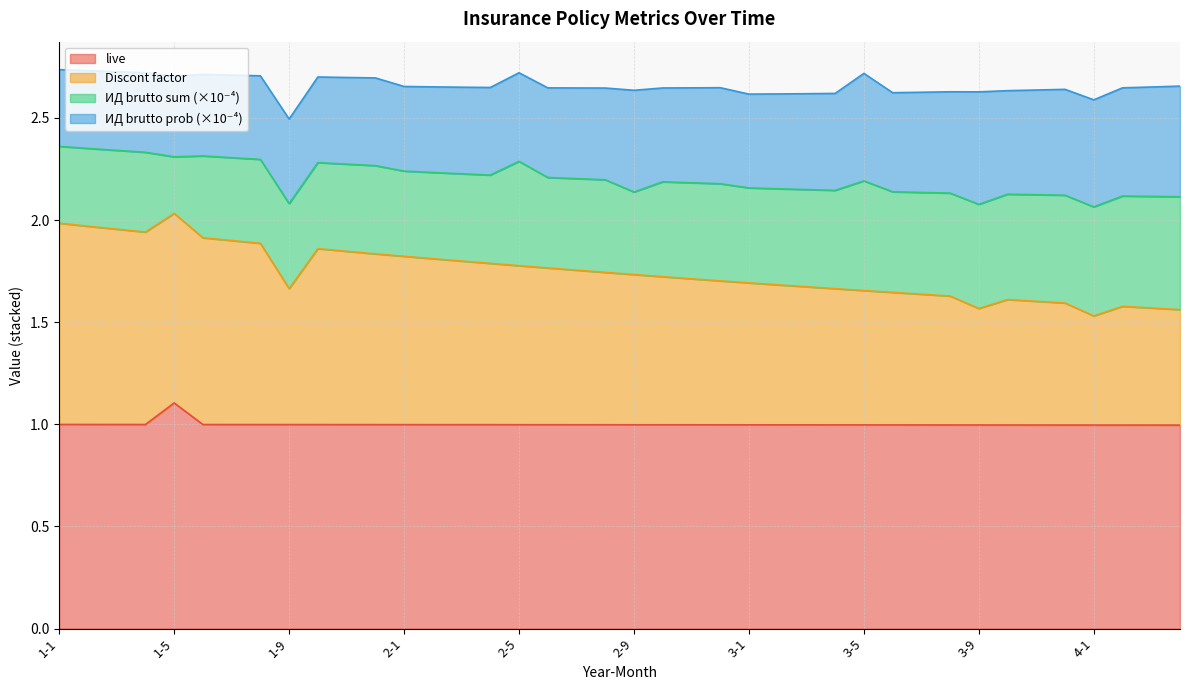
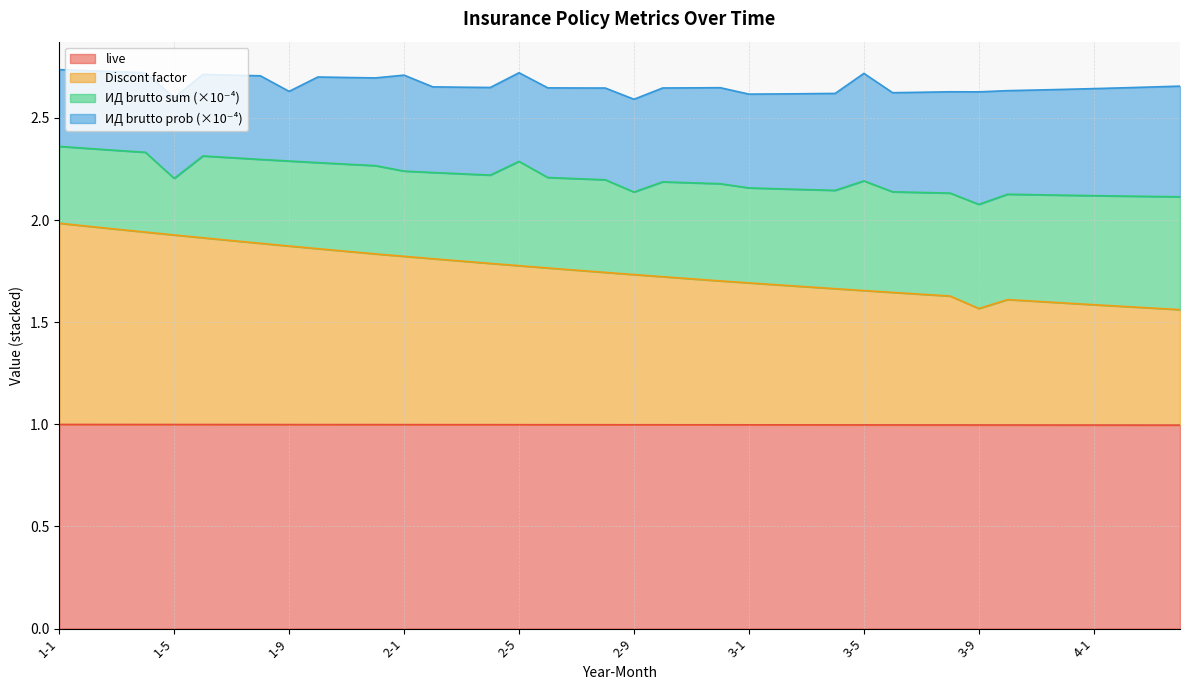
  {
    "live": {
      "1-1": 1.00,
-     "1-5": 1.10,
+     "1-5": 1.00,
      "1-9": 1.00,
      "2-1": 1.00,
      "2-5": 1.00,
      "2-9": 1.00,
      "3-1": 1.00,
      "3-5": 1.00,
      "3-9": 1.00,
      "4-1": 1.00
    },
    "Discont factor": {
      "1-1": 0.99,
      "1-5": 0.93,
-     "1-9": 0.67,
+     "1-9": 0.87,
      "2-1": 0.82,
      "2-5": 0.78,
      "2-9": 0.74,
      "3-1": 0.69,
      "3-5": 0.66,
      "3-9": 0.57,
-     "4-1": 0.53
+     "4-1": 0.59
    },
    "ИД brutto sum (×10⁻⁴)": {
      "1-1": 0.38,
      "1-5": 0.28,
      "1-9": 0.42,
      "2-1": 0.42,
      "2-5": 0.51,
      "2-9": 0.40,
      "3-1": 0.47,
      "3-5": 0.54,
      "3-9": 0.51,
      "4-1": 0.53
    },
    "ИД brutto prob (×10⁻⁴)": {
      "1-1": 0.38,
-     "1-9": 0.41,
-     "2-1": 0.41,
+     "1-9": 0.34,
+     "2-1": 0.47,
      "2-5": 0.43,
-     "2-9": 0.50,
+     "2-9": 0.45,
      "3-1": 0.46,
      "3-5": 0.53,
      "3-9": 0.55,
      "4-1": 0.52
    }
  }
